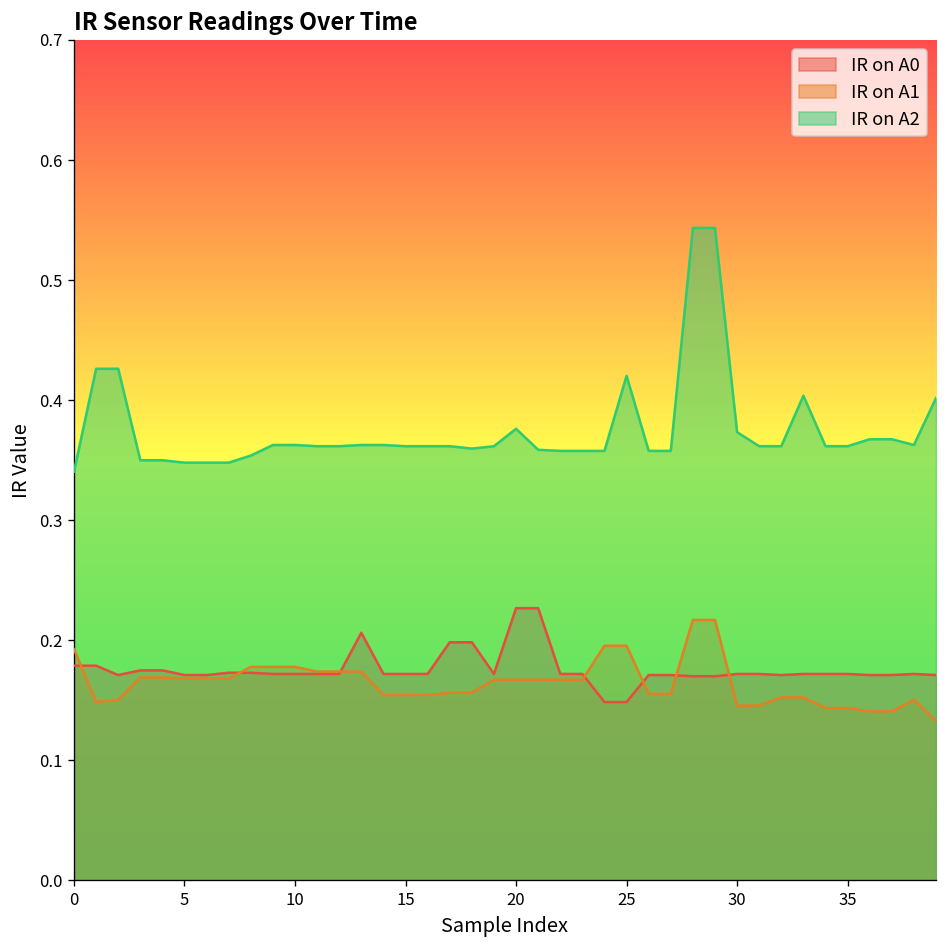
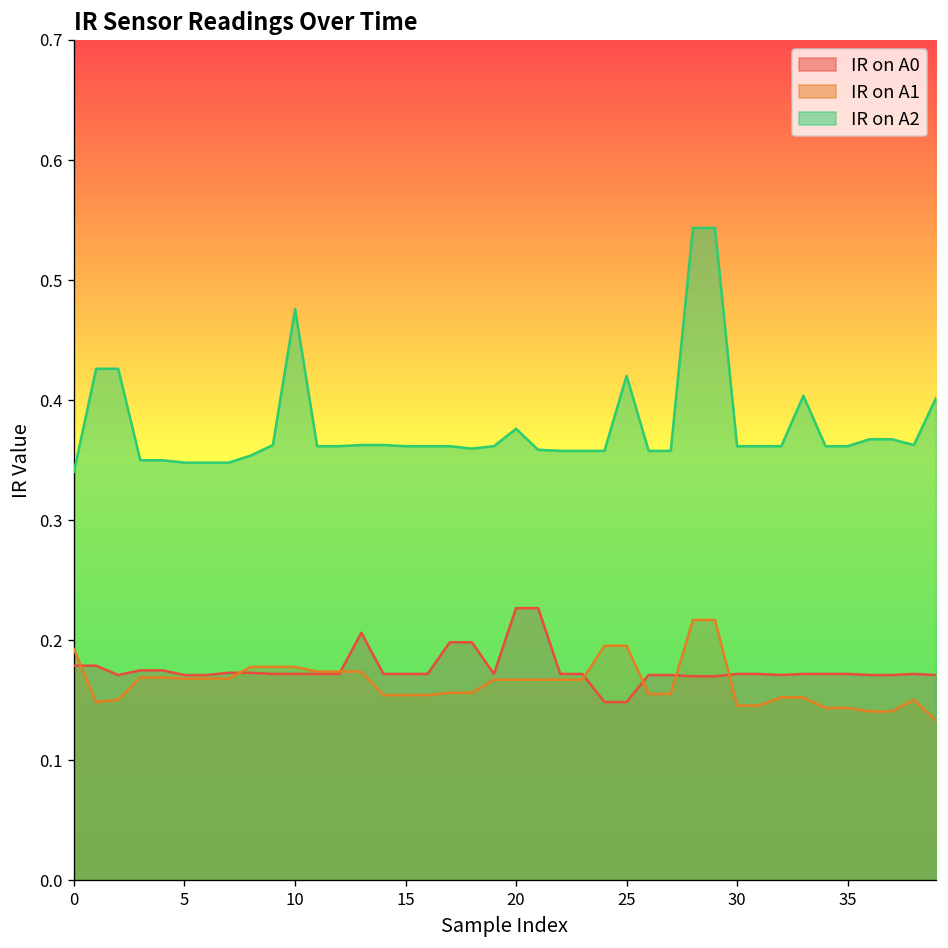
  {
    "IR on A2": {
      "0": 0.341,
      "5": 0.348,
-     "10": 0.363,
+     "10": 0.476,
      "15": 0.362,
      "20": 0.376,
      "25": 0.420,
-     "30": 0.373,
+     "30": 0.362,
      "35": 0.362
    }
  }
